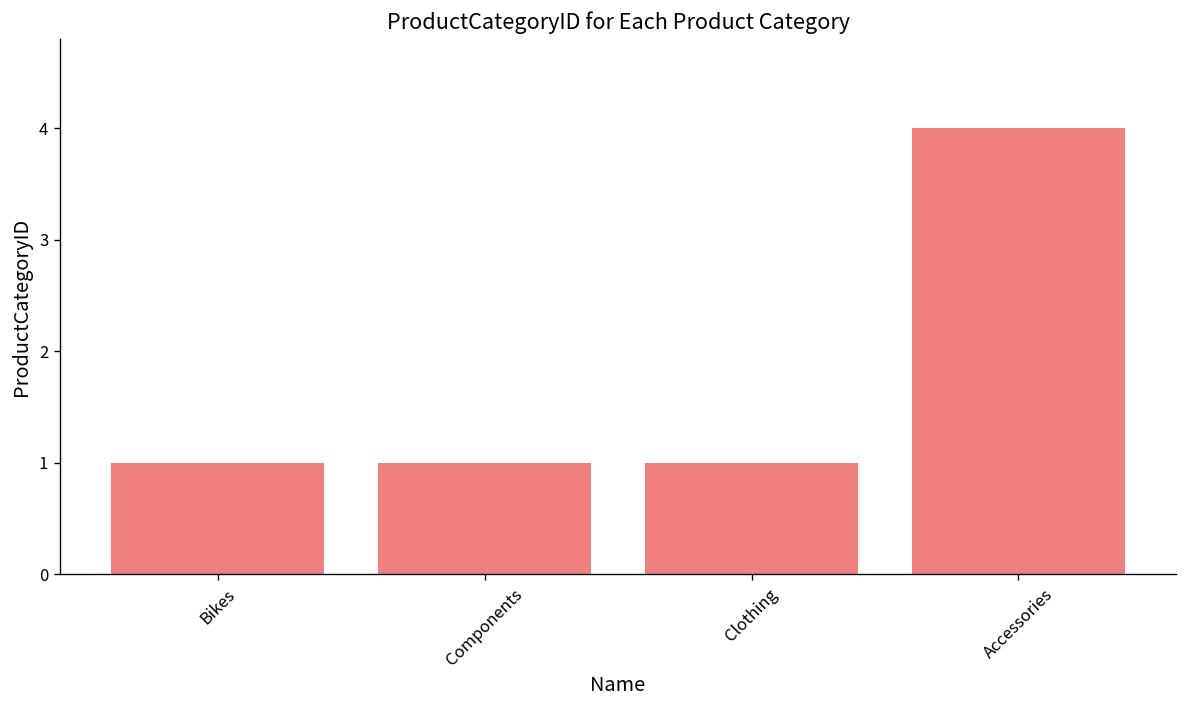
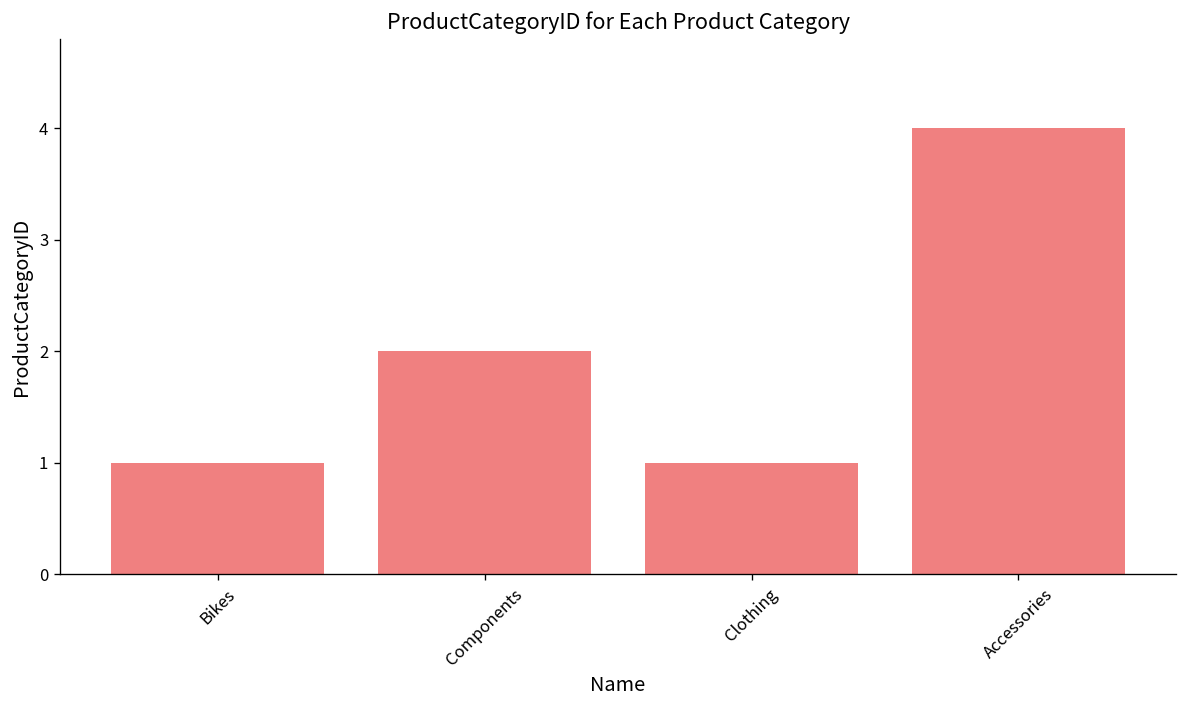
  {
    "Bikes": 1,
-   "Components": 1,
+   "Components": 2,
    "Clothing": 1,
    "Accessories": 4
  }
